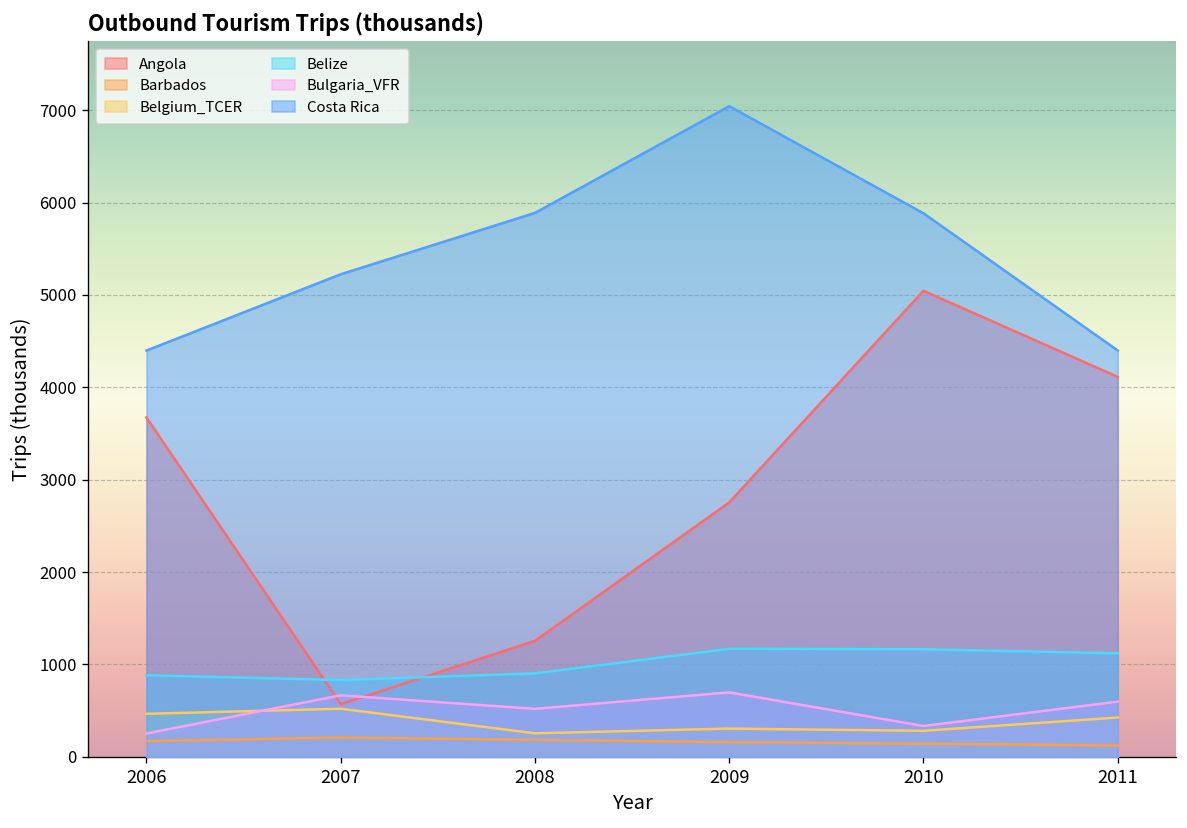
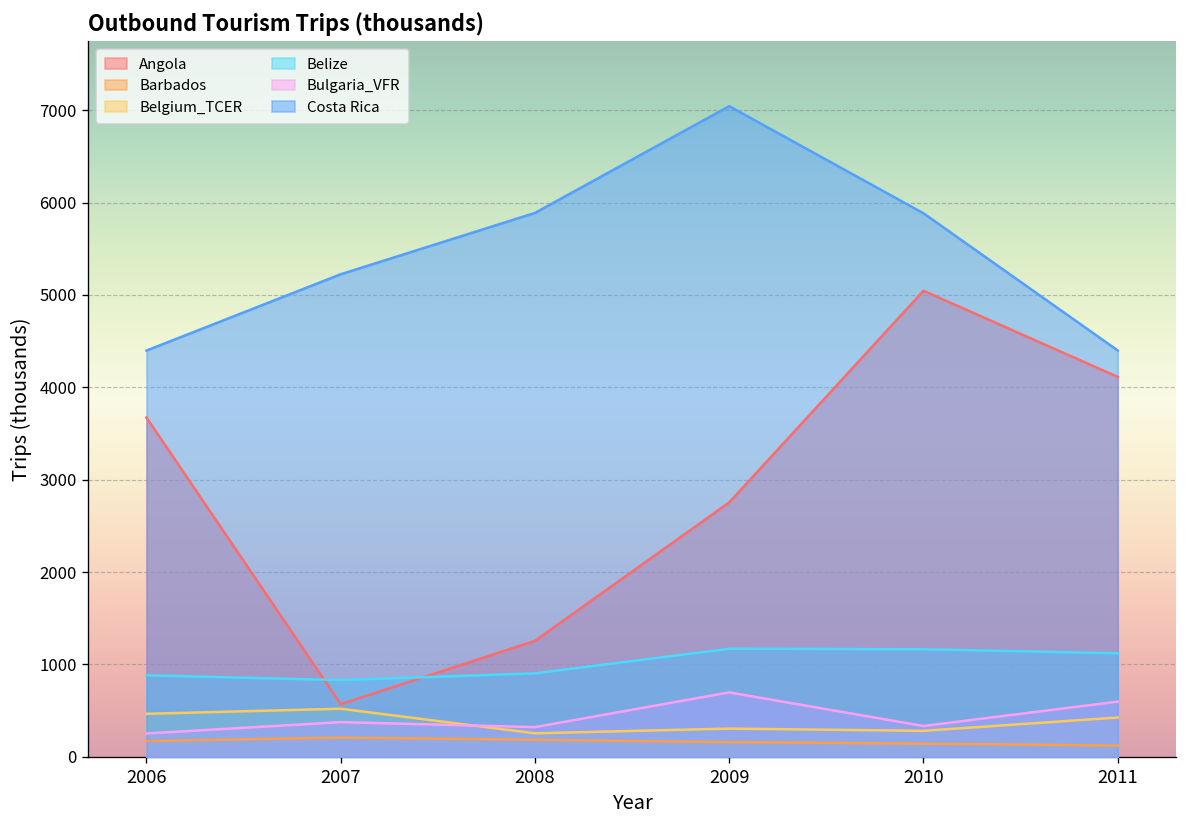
  {
    "Bulgaria_VFR": {
      "2006": 300,
-     "2007": 700,
-     "2008": 500,
+     "2007": 400,
+     "2008": 300,
      "2009": 700,
      "2010": 300,
      "2011": 600
    }
  }
